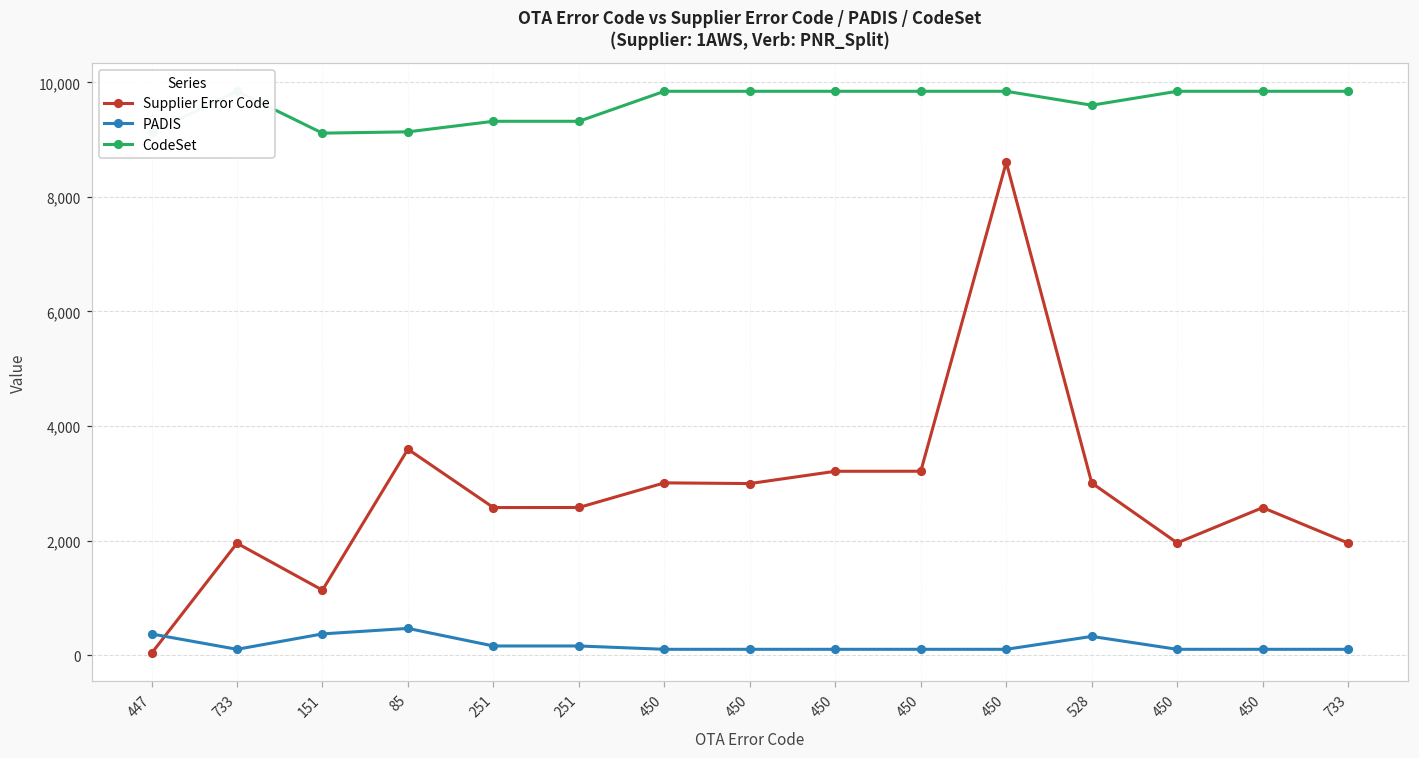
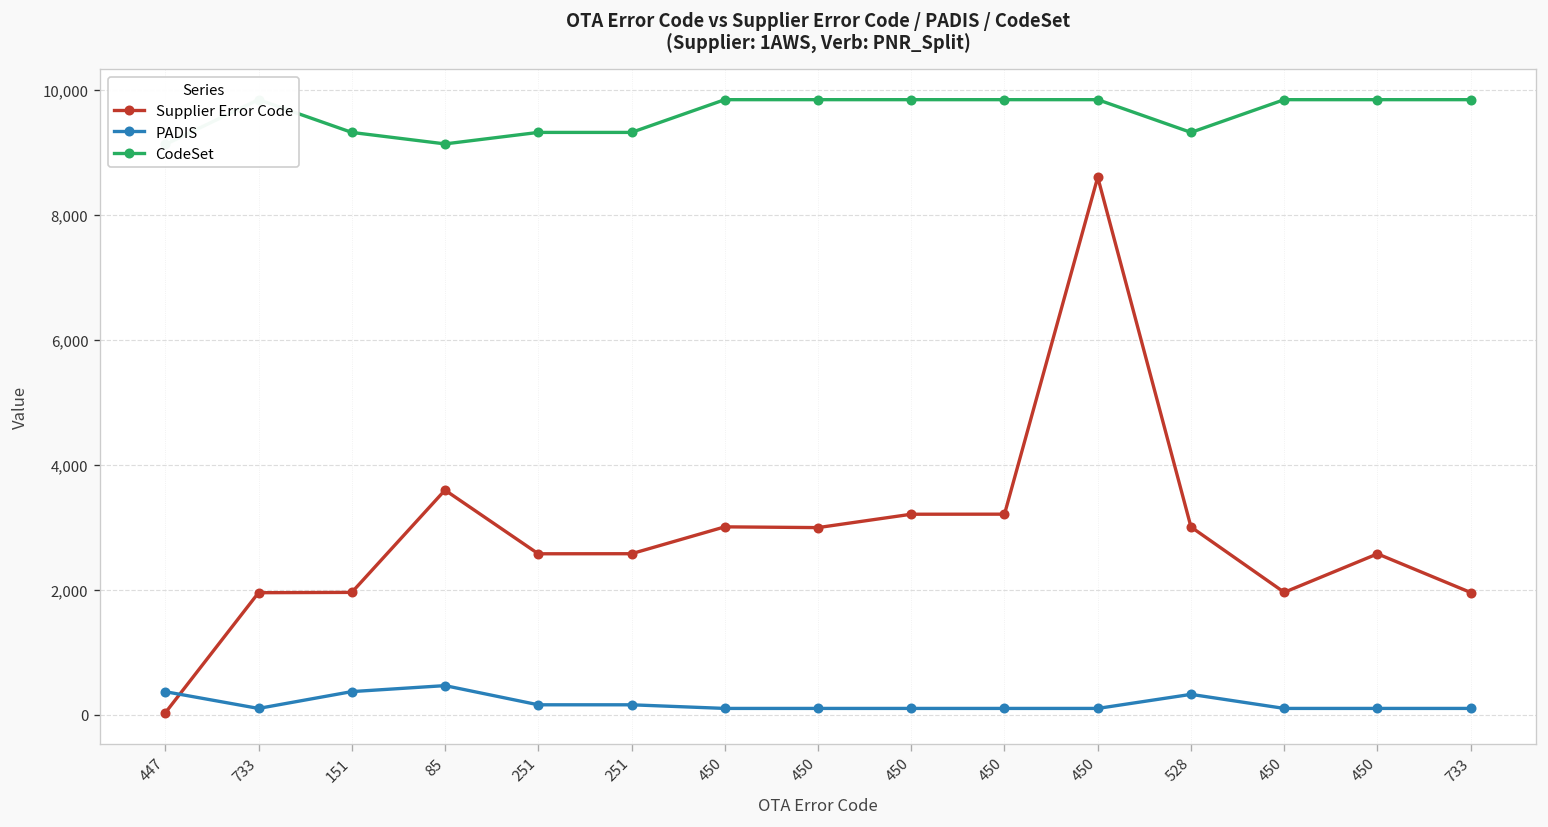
  {
    "Supplier Error Code": {
      "447": "0",
-     "151": "1,100",
+     "151": "2,000",
      "85": "3,600",
      "528": "3,000"
    },
    "PADIS": {
      "447": "400",
      "151": "400",
      "85": "500",
      "528": "300"
    },
    "CodeSet": {
-     "151": "9,100",
+     "151": "9,300",
      "85": "9,100",
-     "528": "9,600"
+     "528": "9,300"
    }
  }
